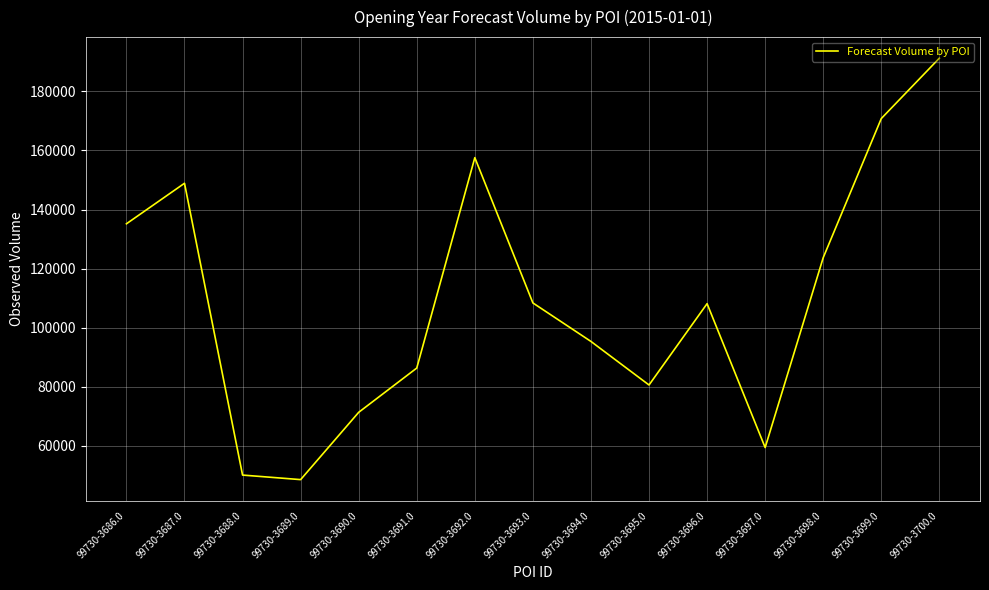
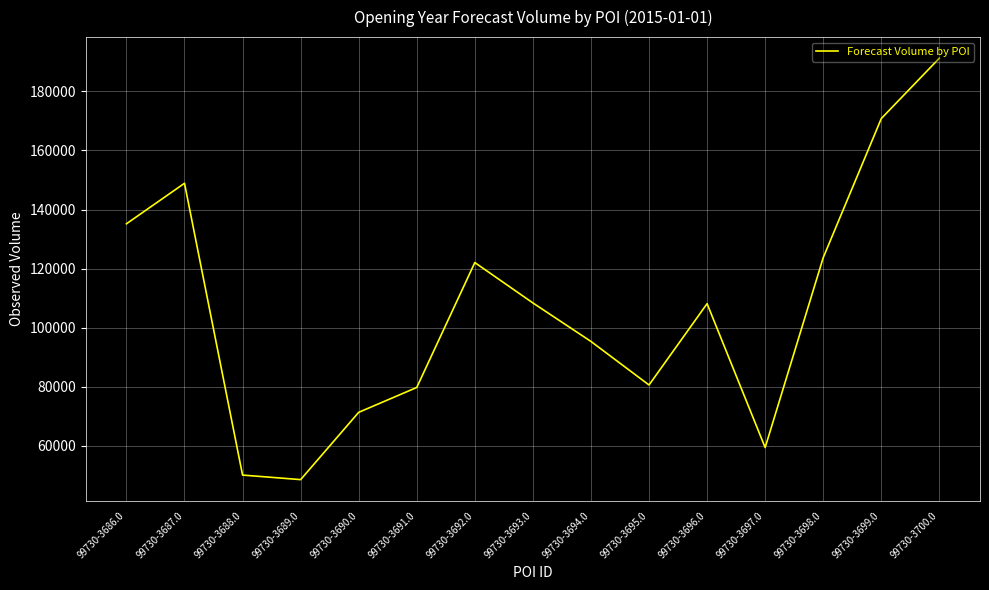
  {
    "99730-3686.0": 135000,
    "99730-3687.0": 149000,
    "99730-3688.0": 50000,
    "99730-3689.0": 49000,
    "99730-3690.0": 71000,
-   "99730-3691.0": 86000,
-   "99730-3692.0": 158000,
+   "99730-3691.0": 80000,
+   "99730-3692.0": 122000,
    "99730-3693.0": 108000,
    "99730-3694.0": 95000,
    "99730-3695.0": 81000,
    "99730-3696.0": 108000,
    "99730-3697.0": 59000,
    "99730-3698.0": 124000,
    "99730-3699.0": 171000
  }
